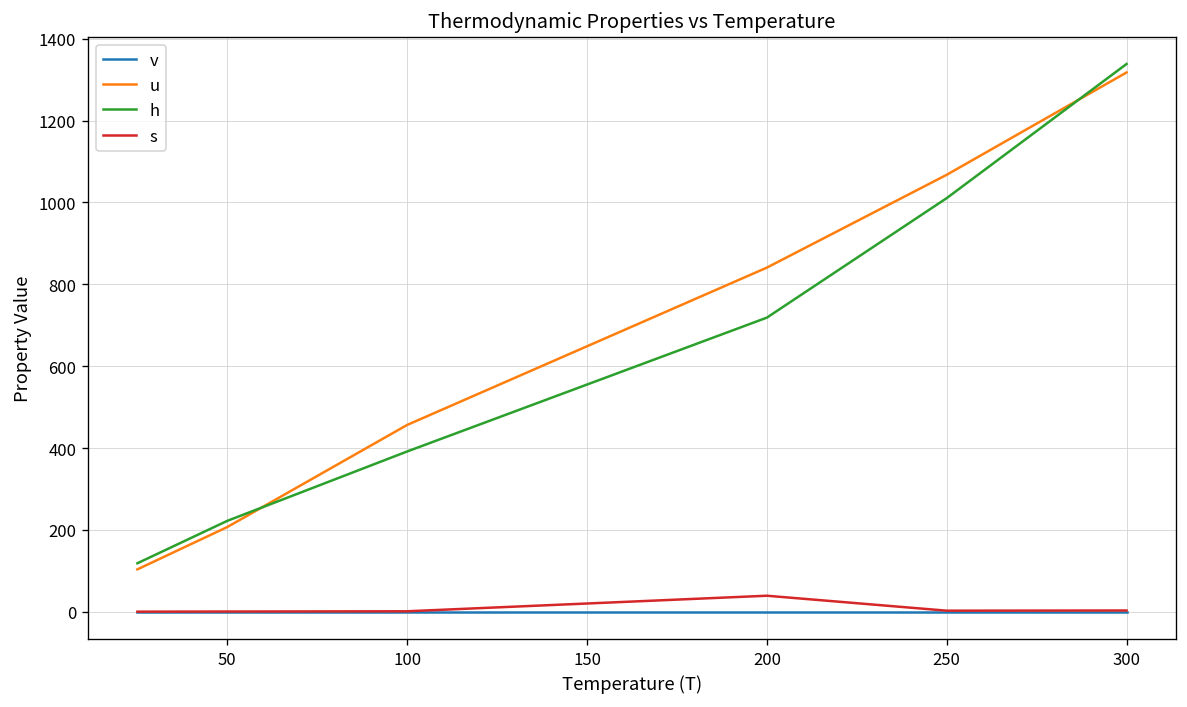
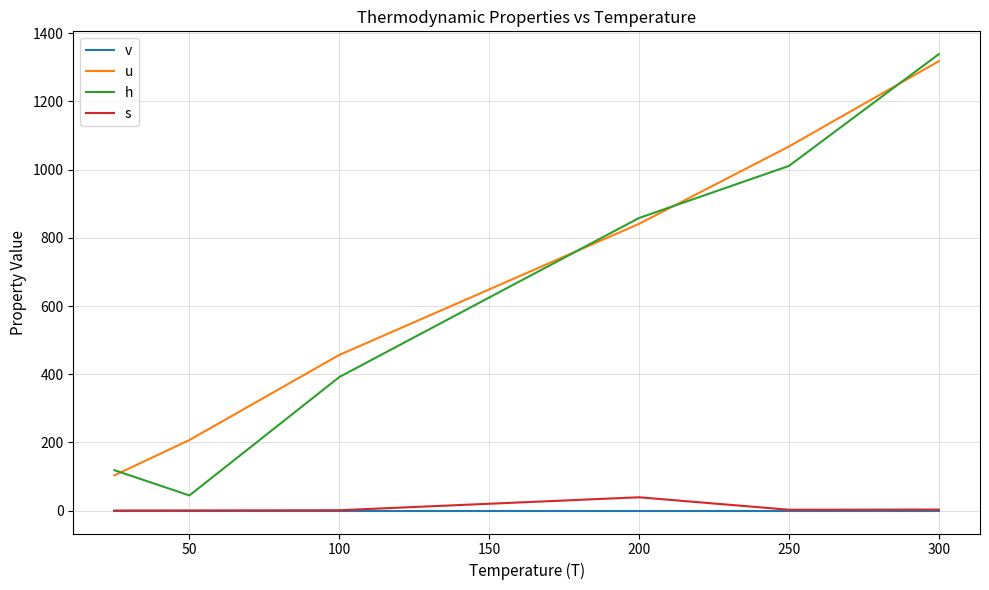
  {
    "v": {
      "200": 0
    },
    "u": {
      "50": 210,
      "100": 460,
      "200": 840,
      "250": 1070,
      "300": 1320
    },
    "h": {
-     "50": 220,
+     "50": 40,
      "100": 390,
-     "200": 720,
+     "200": 860,
      "250": 1010,
      "300": 1340
    },
    "s": {
      "200": 40
    }
  }
